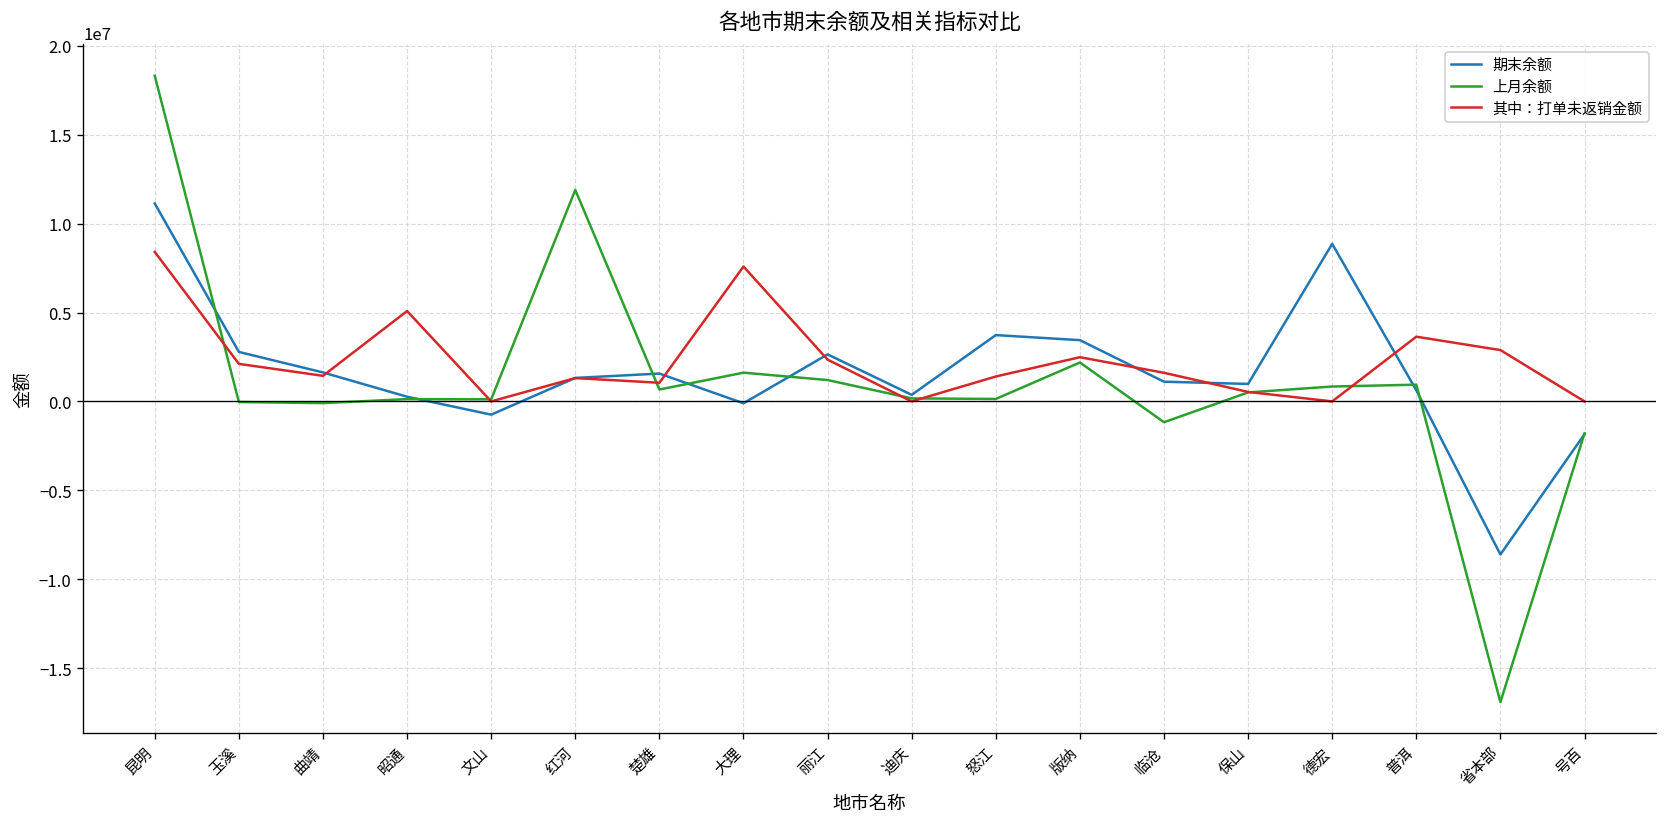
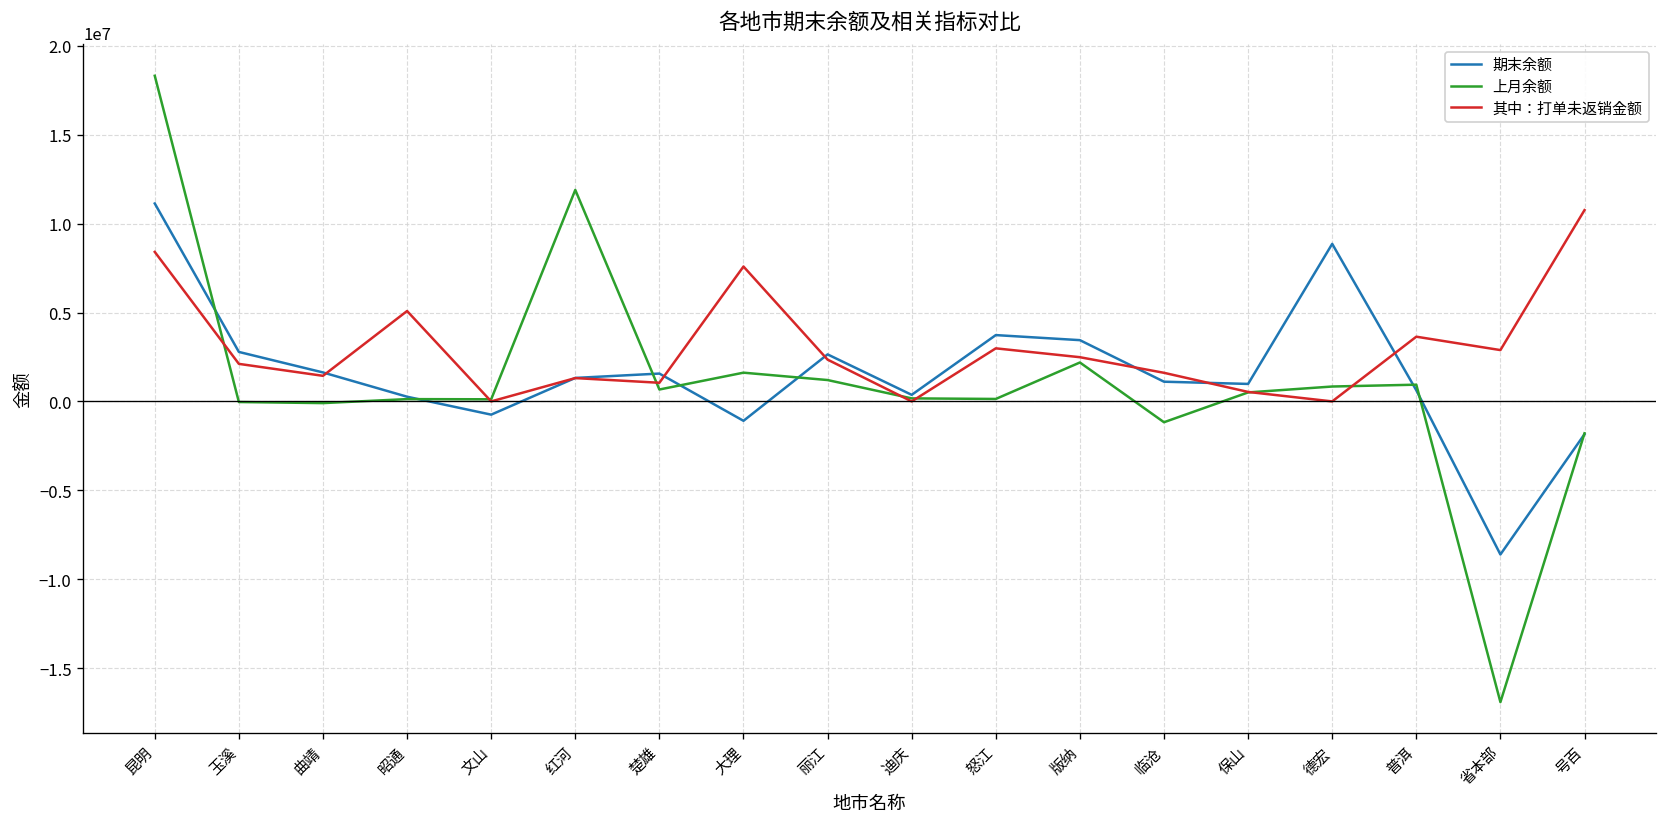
  {
    "期末余额": {
      "昆明": 11100000,
      "玉溪": 2800000,
      "曲靖": 1600000,
      "文山": -700000,
      "楚雄": 1600000,
-     "大理": -100000,
+     "大理": -1100000,
      "丽江": 2600000,
      "迪庆": 400000,
      "怒江": 3700000,
      "版纳": 3400000,
      "临沧": 1100000,
      "保山": 1000000,
      "德宏": 8900000,
      "普洱": 600000,
      "省本部": -8600000
    },
    "上月余额": {
      "昆明": 18300000,
      "玉溪": 0,
      "曲靖": -100000,
      "红河": 11900000,
      "楚雄": 700000,
      "大理": 1600000,
      "丽江": 1200000,
      "怒江": 100000,
      "版纳": 2200000,
      "临沧": -1200000,
      "德宏": 800000,
      "普洱": 900000,
      "省本部": -16900000
    },
    "其中：打单未返销金额": {
      "昆明": 8400000,
      "玉溪": 2100000,
      "曲靖": 1400000,
      "昭通": 5100000,
      "楚雄": 1000000,
      "大理": 7600000,
      "丽江": 2400000,
-     "怒江": 1400000,
+     "怒江": 3000000,
      "版纳": 2500000,
      "临沧": 1600000,
      "德宏": 0,
      "普洱": 3600000,
      "省本部": 2900000,
-     "号百": 0
+     "号百": 10800000
    }
  }
